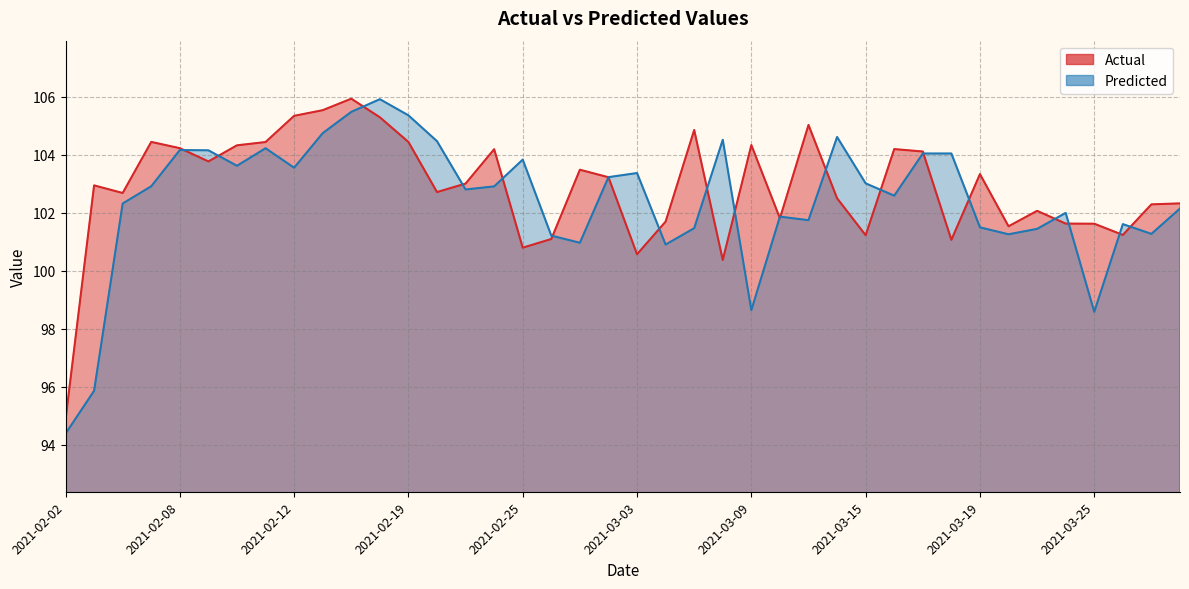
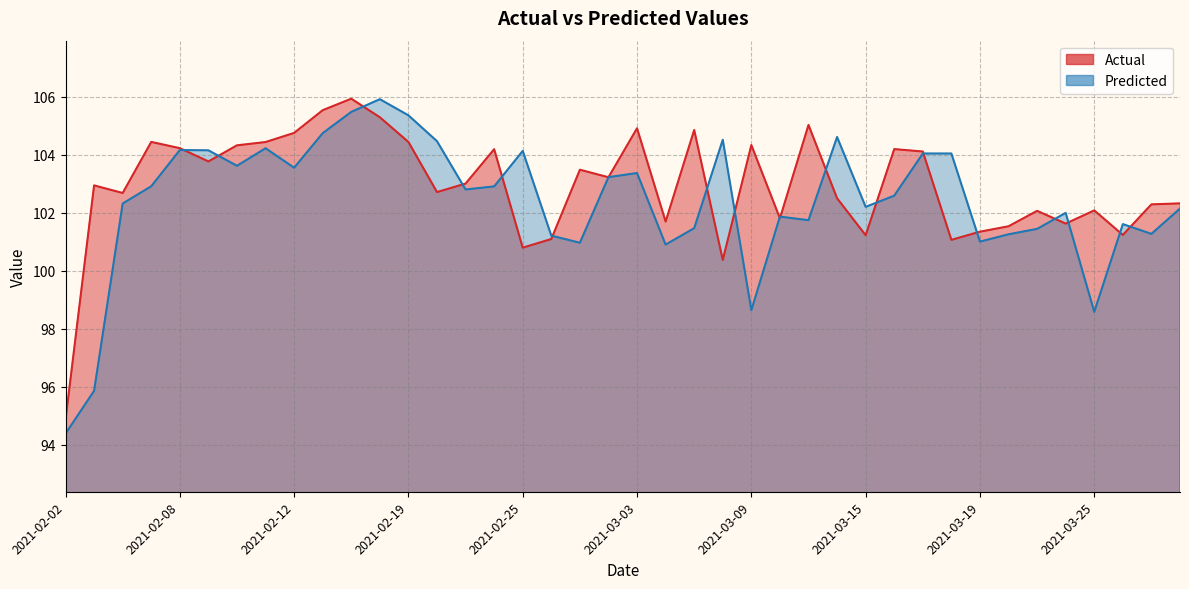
  {
    "Actual": {
      "2021-02-02": 94.9,
-     "2021-02-12": 105.3,
+     "2021-02-12": 104.8,
      "2021-02-19": 104.4,
      "2021-02-25": 100.8,
-     "2021-03-03": 100.6,
+     "2021-03-03": 104.9,
      "2021-03-09": 104.3,
      "2021-03-15": 101.2,
-     "2021-03-19": 103.3,
-     "2021-03-25": 101.6
+     "2021-03-19": 101.3,
+     "2021-03-25": 102.1
    },
    "Predicted": {
      "2021-02-02": 94.4,
      "2021-02-12": 103.6,
      "2021-02-19": 105.4,
-     "2021-02-25": 103.8,
+     "2021-02-25": 104.1,
      "2021-03-03": 103.4,
      "2021-03-09": 98.6,
-     "2021-03-15": 103.0,
-     "2021-03-19": 101.5,
+     "2021-03-15": 102.2,
+     "2021-03-19": 101.0,
      "2021-03-25": 98.6
    }
  }
